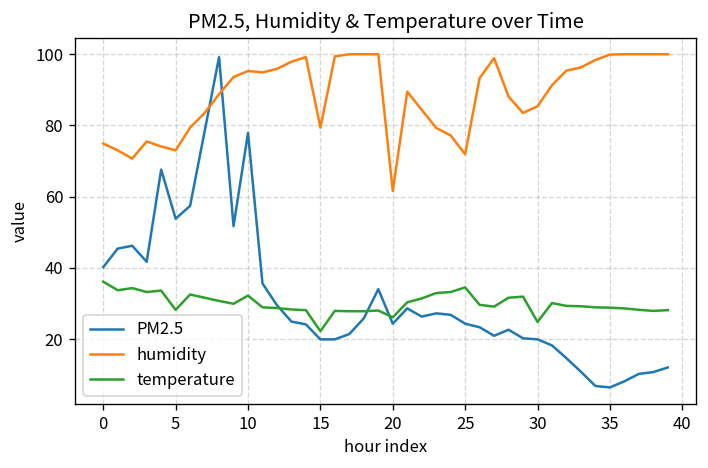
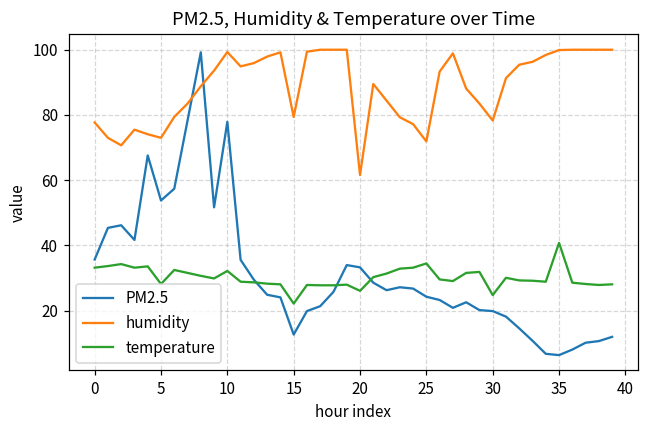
  {
    "PM2.5": {
-     "0": 40,
+     "0": 36,
      "5": 54,
      "10": 78,
-     "15": 20,
-     "20": 24,
+     "15": 13,
+     "20": 33,
      "25": 24,
      "30": 20,
      "35": 6
    },
    "humidity": {
-     "0": 75,
+     "0": 78,
      "5": 73,
-     "10": 95,
+     "10": 99,
      "15": 79,
      "20": 62,
      "25": 72,
-     "30": 85,
+     "30": 78,
      "35": 100
    },
    "temperature": {
-     "0": 36,
+     "0": 33,
      "5": 28,
      "10": 32,
      "15": 22,
      "20": 26,
      "25": 35,
      "30": 25,
-     "35": 29
+     "35": 41
    }
  }
